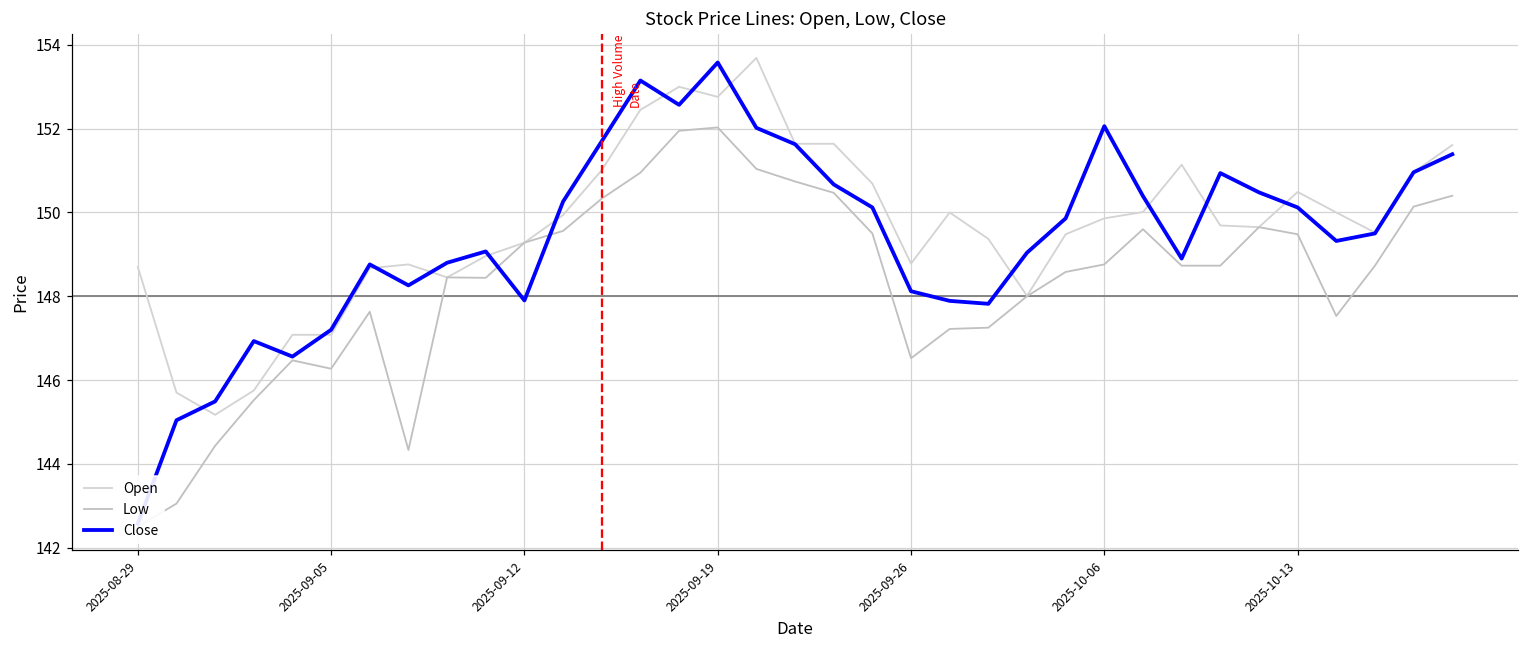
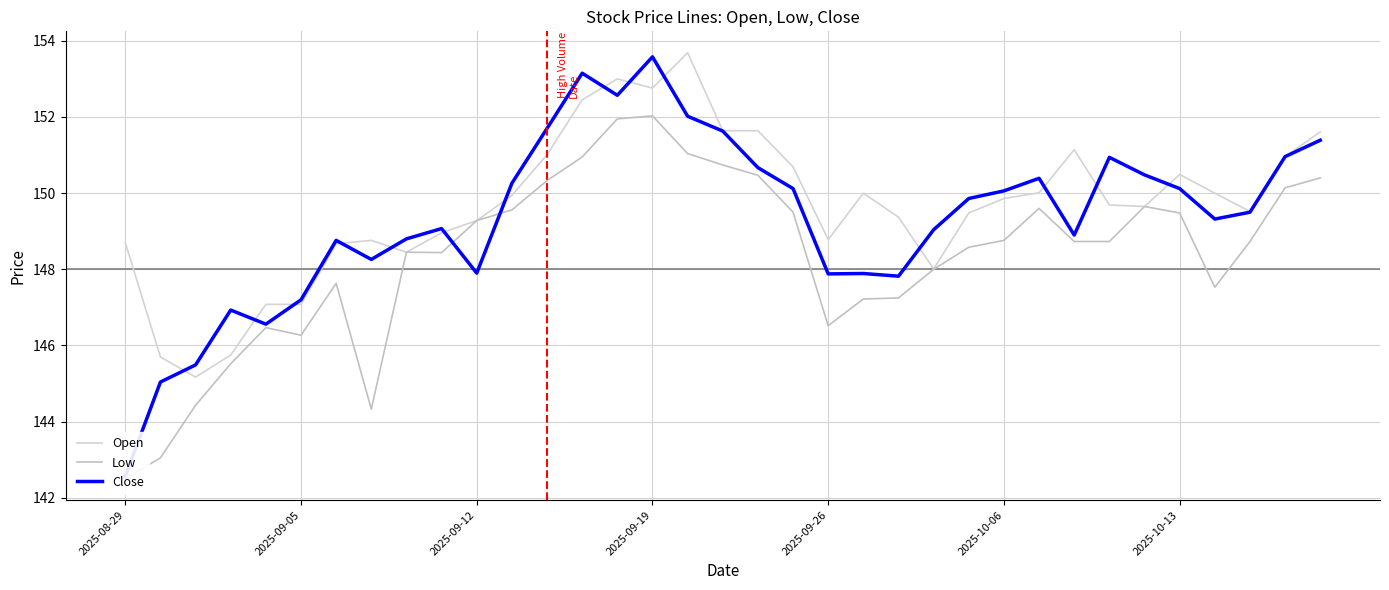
  {
    "Close": {
      "2025-09-05": 147.2,
      "2025-09-12": 147.9,
      "2025-09-19": 153.6,
-     "2025-09-26": 148.1,
-     "2025-10-06": 152.1,
+     "2025-09-26": 147.9,
+     "2025-10-06": 150.1,
      "2025-10-13": 150.1
    }
  }
